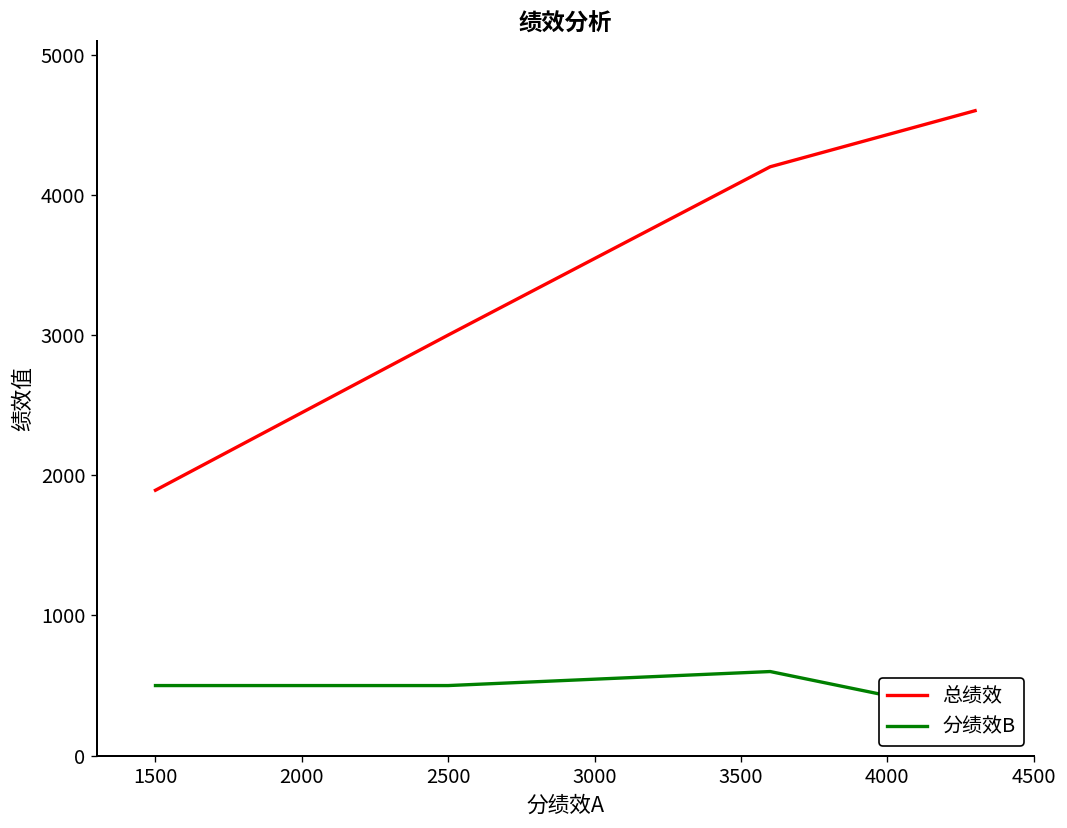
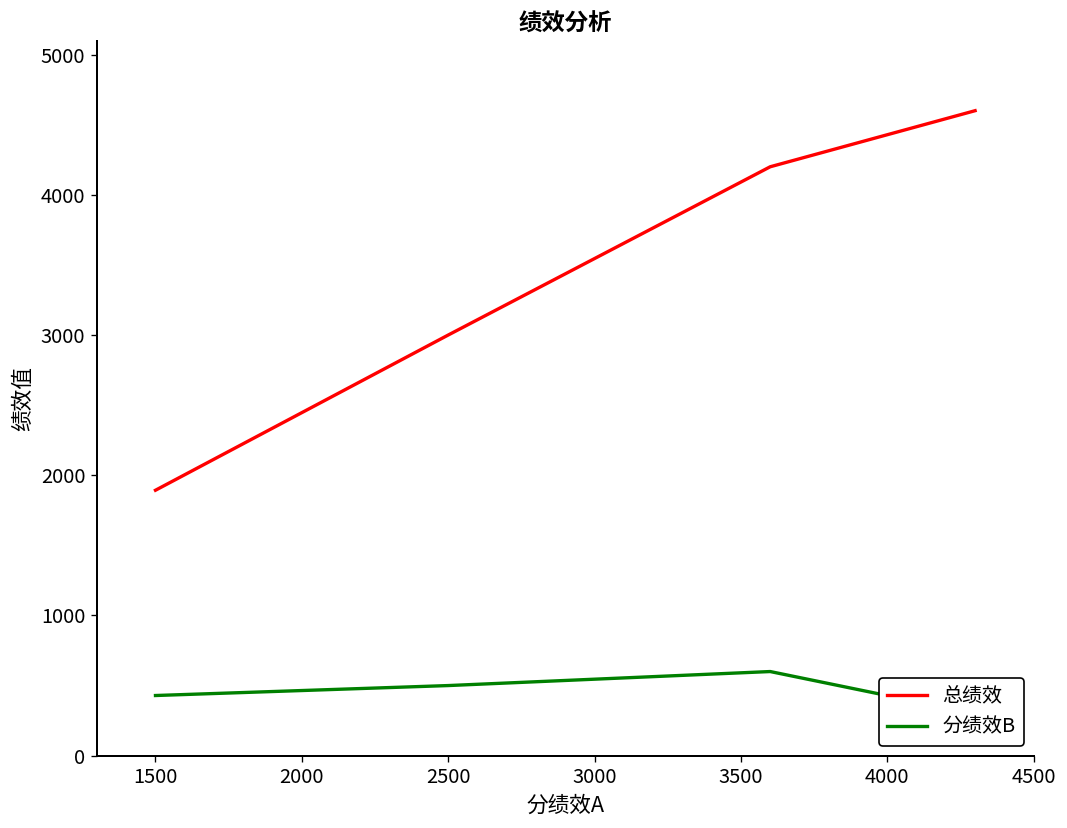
  {
    "总绩效": {
      "1500": 1890,
      "2500": 3000
    },
    "分绩效B": {
-     "1500": 500,
+     "1500": 430,
      "2500": 500
    }
  }
